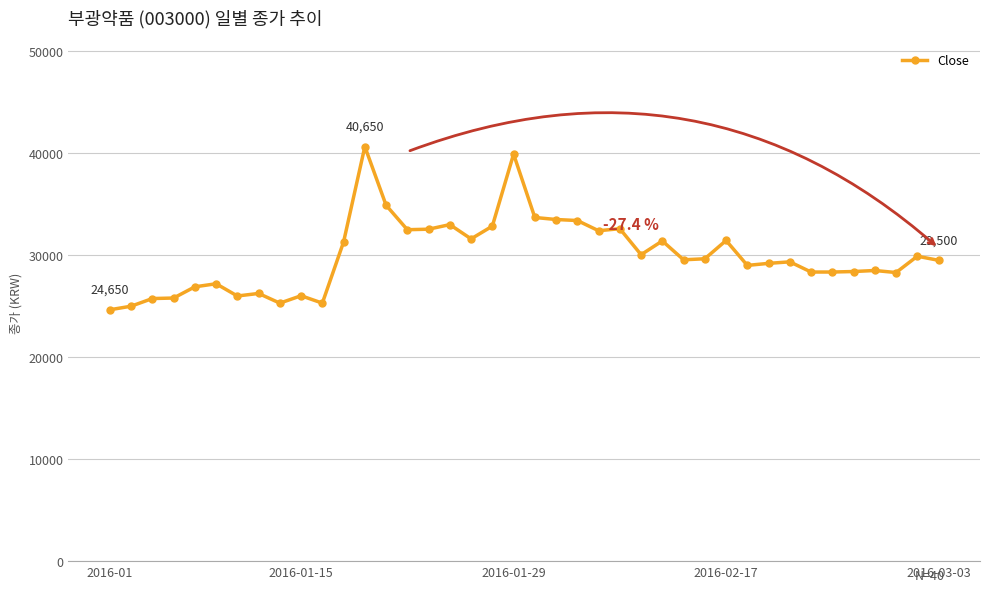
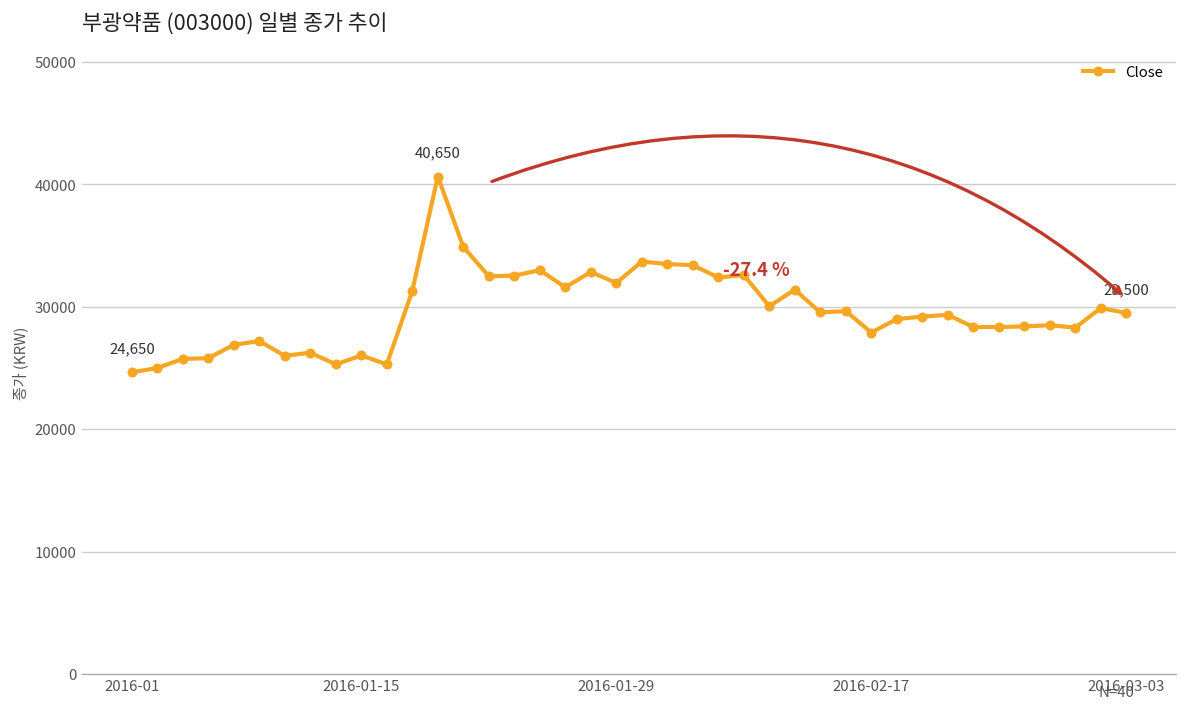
  {
    "2016-01-15": 26000,
-   "2016-01-29": 39900,
-   "2016-02-17": 31400
+   "2016-01-29": 32000,
+   "2016-02-17": 27900
  }
